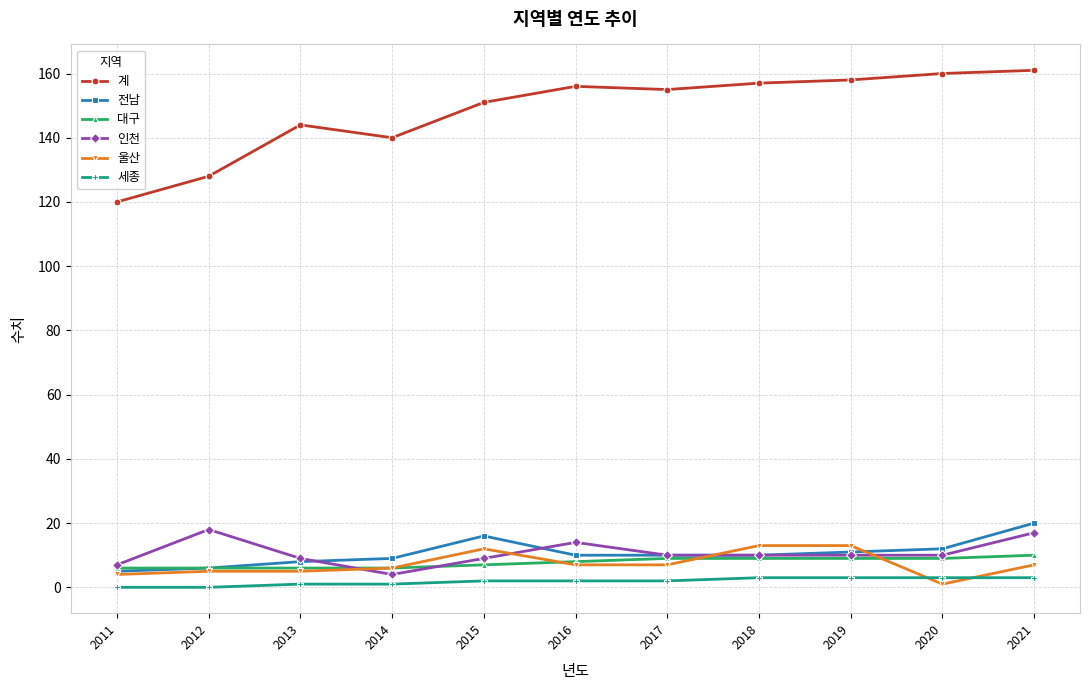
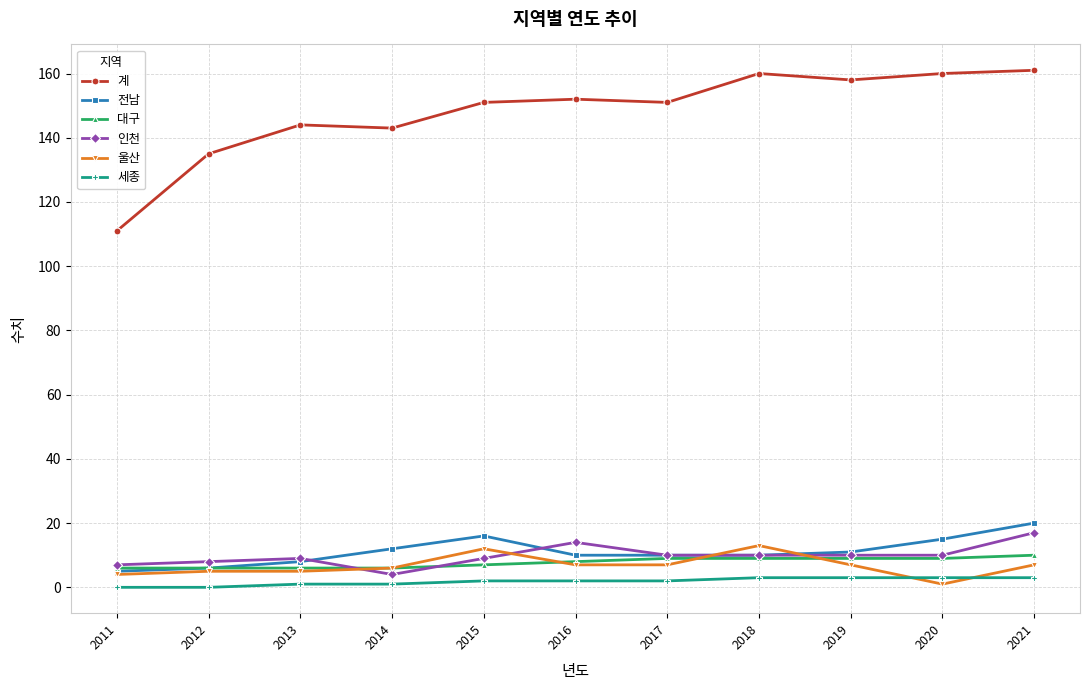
  {
    "계": {
-     "2011": 120,
-     "2012": 128,
+     "2011": 111,
+     "2012": 135,
      "2013": 144,
-     "2014": 140,
+     "2014": 143,
      "2015": 151,
-     "2016": 156,
-     "2017": 155,
-     "2018": 157,
+     "2016": 152,
+     "2017": 151,
+     "2018": 160,
      "2019": 158,
      "2020": 160,
      "2021": 161
    },
    "전남": {
      "2011": 5,
      "2013": 8,
-     "2014": 9,
+     "2014": 12,
      "2015": 16,
      "2016": 10,
      "2019": 11,
-     "2020": 12,
+     "2020": 15,
      "2021": 20
    },
    "인천": {
      "2011": 7,
-     "2012": 18,
+     "2012": 8,
      "2013": 9,
      "2014": 4,
      "2015": 9,
      "2016": 14,
      "2019": 10,
      "2020": 10,
      "2021": 17
    },
    "울산": {
      "2011": 4,
      "2012": 5,
      "2013": 5,
      "2015": 12,
      "2016": 7,
      "2017": 7,
      "2018": 13,
-     "2019": 13,
+     "2019": 7,
      "2020": 1,
      "2021": 7
    }
  }
